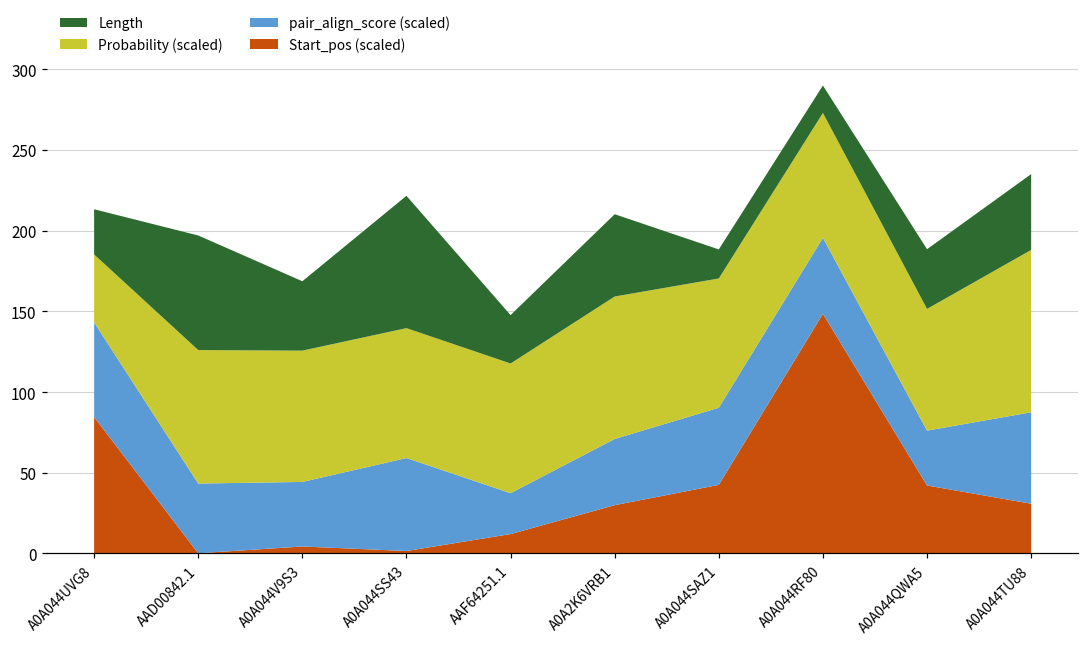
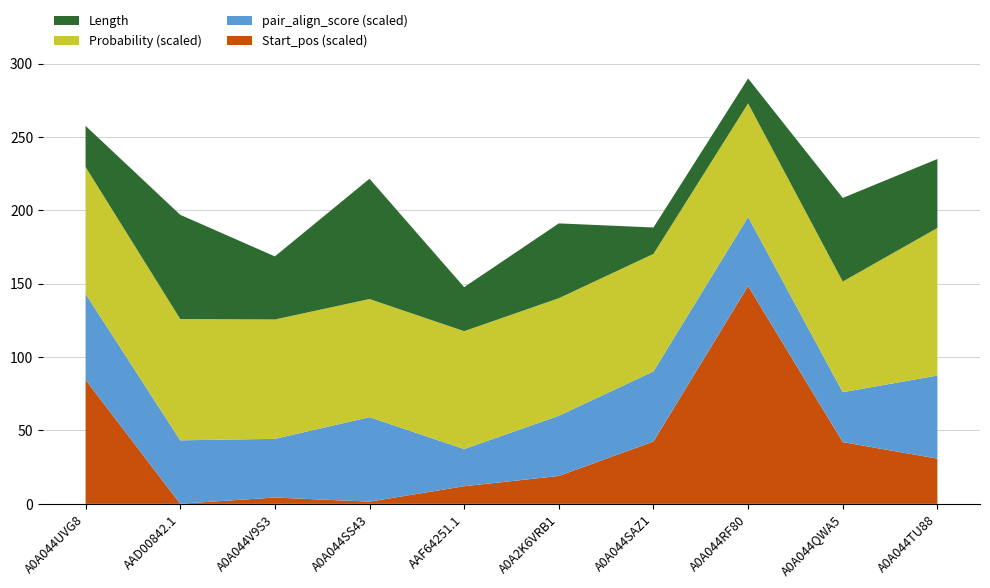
  {
    "Start_pos (scaled)": {
-     "A0A2K6VRB1": 30
+     "A0A2K6VRB1": 19
    },
    "Probability (scaled)": {
-     "A0A044UVG8": 42,
-     "A0A2K6VRB1": 88
+     "A0A044UVG8": 86,
+     "A0A2K6VRB1": 80
    },
    "Length": {
      "A0A044UVG8": 28,
      "AAD00842.1": 71,
      "A0A044V9S3": 43,
      "A0A044SS43": 82,
      "AAF64251.1": 30,
      "A0A2K6VRB1": 51,
      "A0A044SAZ1": 18,
      "A0A044RF80": 17,
-     "A0A044QWA5": 37,
+     "A0A044QWA5": 57,
      "A0A044TU88": 47
    }
  }
